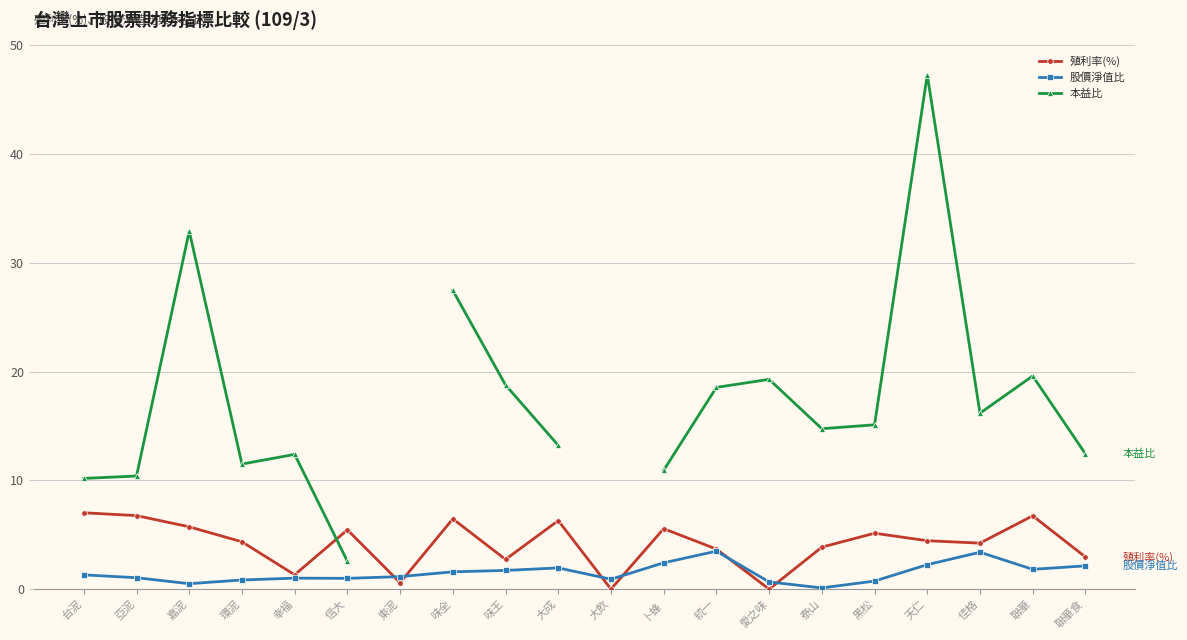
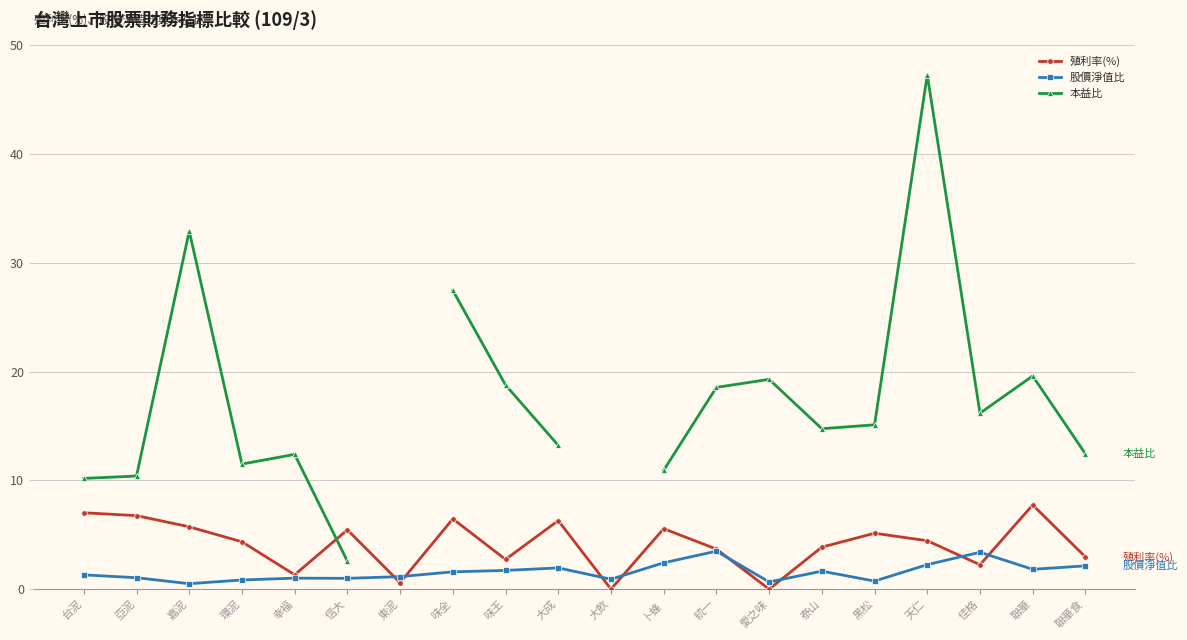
  {
    "殖利率(%)": {
      "台泥": 7.0,
      "亞泥": 6.8,
      "嘉泥": 5.7,
      "環泥": 4.4,
      "幸福": 1.3,
      "信大": 5.5,
      "東泥": 0.6,
      "味全": 6.5,
      "味王": 2.7,
      "大成": 6.3,
      "大飲": 0.0,
      "卜蜂": 5.6,
      "愛之味": 0.0,
      "泰山": 3.9,
      "黑松": 5.1,
      "天仁": 4.5,
-     "佳格": 4.2,
-     "聯華": 6.7,
+     "佳格": 2.2,
+     "聯華": 7.7,
      "聯華食": 3.0
    },
    "股價淨值比": {
      "台泥": 1.3,
      "亞泥": 1.1,
      "嘉泥": 0.5,
      "環泥": 0.8,
      "幸福": 1.0,
      "信大": 1.0,
      "東泥": 1.2,
      "味全": 1.6,
      "味王": 1.7,
      "大成": 2.0,
      "大飲": 0.9,
      "卜蜂": 2.4,
      "愛之味": 0.7,
-     "泰山": 0.1,
+     "泰山": 1.7,
      "黑松": 0.7,
      "天仁": 2.3,
      "佳格": 3.4,
      "聯華": 1.8,
      "聯華食": 2.1
    },
    "本益比": {
      "台泥": 10.2,
      "亞泥": 10.4,
      "嘉泥": 32.9,
      "環泥": 11.5,
      "幸福": 12.4,
      "信大": 2.6,
      "味全": 27.5,
      "味王": 18.8,
      "大成": 13.2,
      "卜蜂": 10.9,
      "統一": 18.6,
      "愛之味": 19.3,
      "泰山": 14.8,
      "黑松": 15.1,
      "天仁": 47.3,
      "佳格": 16.2,
      "聯華": 19.6,
      "聯華食": 12.4
    }
  }
